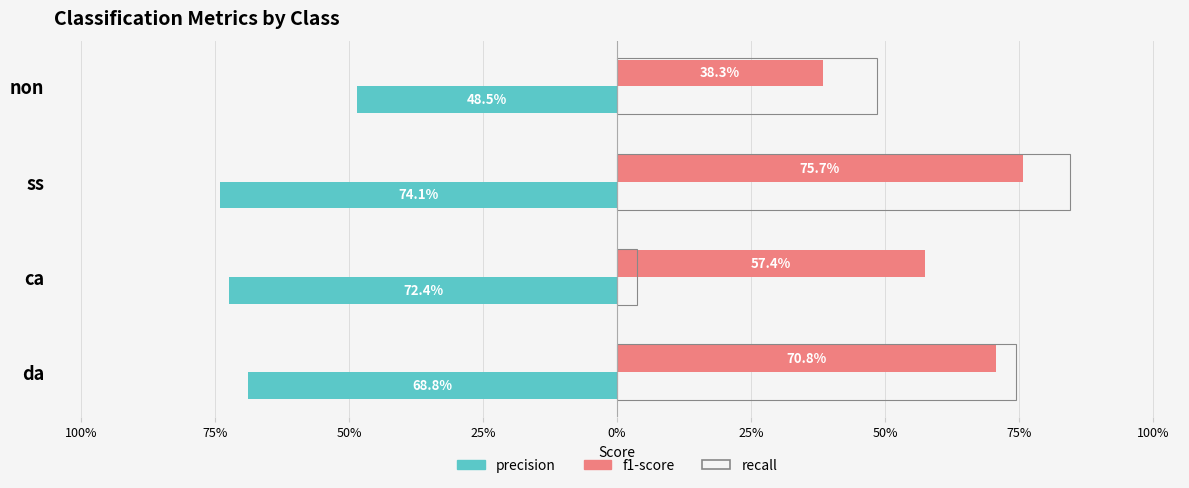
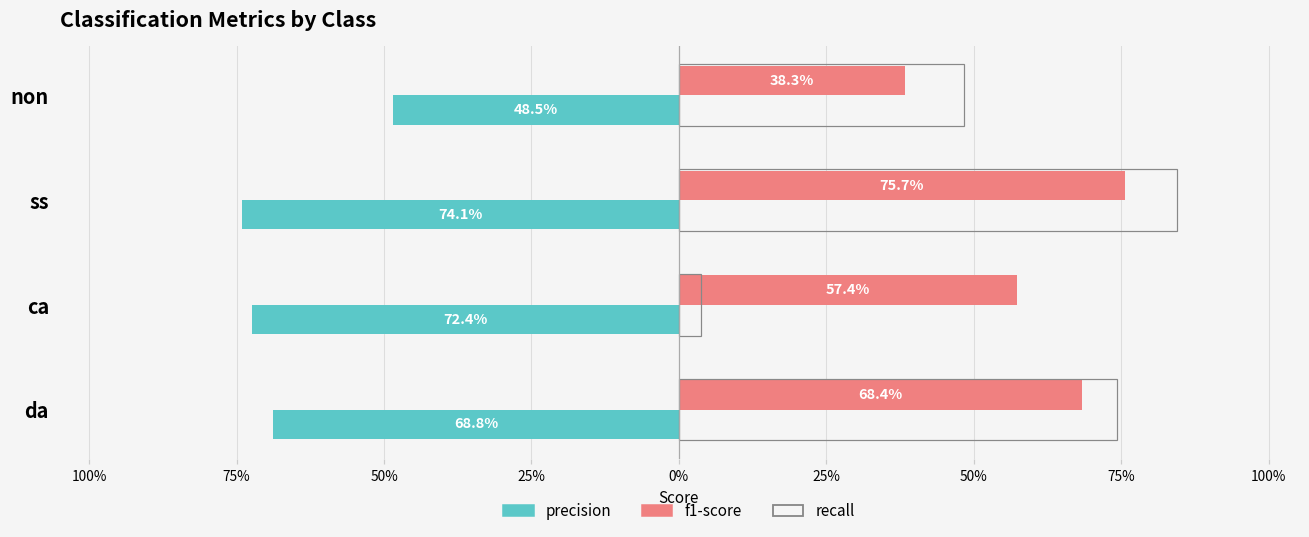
  {
    "f1-score": {
      "ca": "57.4%",
-     "da": "70.8%"
+     "da": "68.4%"
    }
  }
